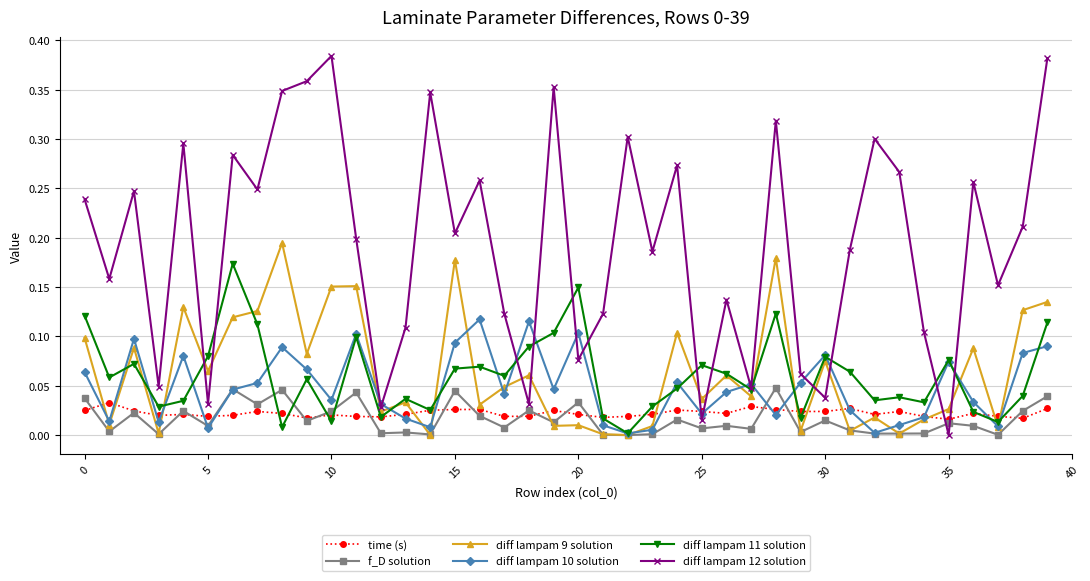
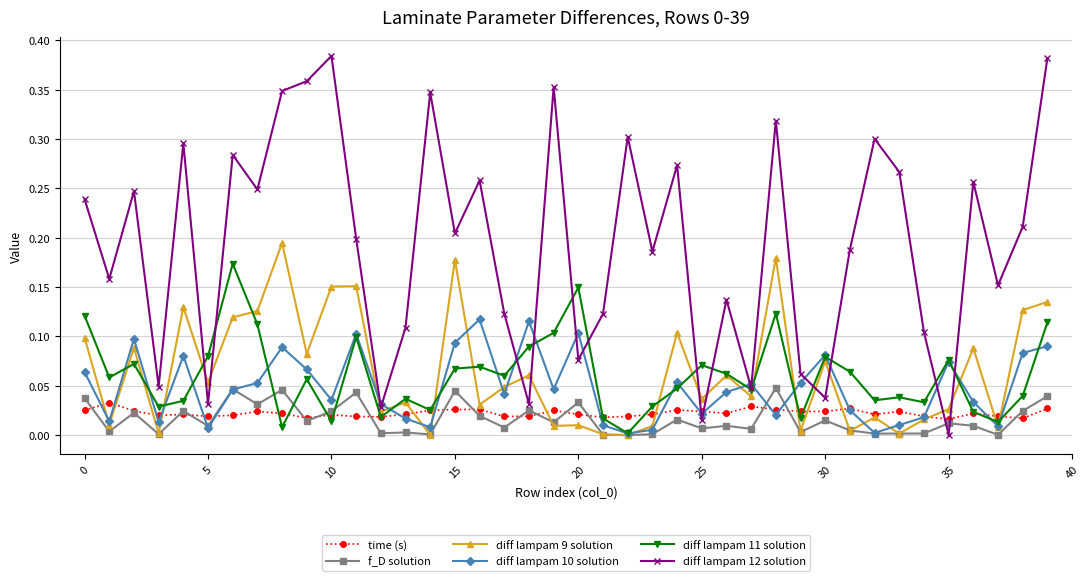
  {
    "time (s)": {
      "0": 0.02,
      "5": 0.02,
      "10": 0.02,
      "15": 0.03,
      "20": 0.02,
      "30": 0.02,
      "35": 0.02
    },
    "f_D solution": {
      "0": 0.04,
      "10": 0.02,
      "15": 0.04,
      "20": 0.03,
      "25": 0.01,
      "30": 0.01,
      "35": 0.01
    },
    "diff lampam 9 solution": {
      "0": 0.10,
-     "5": 0.06,
+     "5": 0.05,
      "10": 0.15,
      "15": 0.18,
      "20": 0.01,
      "25": 0.04,
      "30": 0.07,
      "35": 0.03
    },
    "diff lampam 10 solution": {
      "0": 0.06,
      "10": 0.04,
      "15": 0.09,
      "20": 0.10
    },
    "diff lampam 11 solution": {
      "0": 0.12,
      "5": 0.08,
      "10": 0.01,
      "15": 0.07,
      "20": 0.15,
      "25": 0.07
    },
    "diff lampam 12 solution": {
      "0": 0.24,
      "5": 0.03,
      "10": 0.38,
      "15": 0.20,
      "20": 0.08,
      "25": 0.02,
      "30": 0.04,
      "35": 0.00
    }
  }
